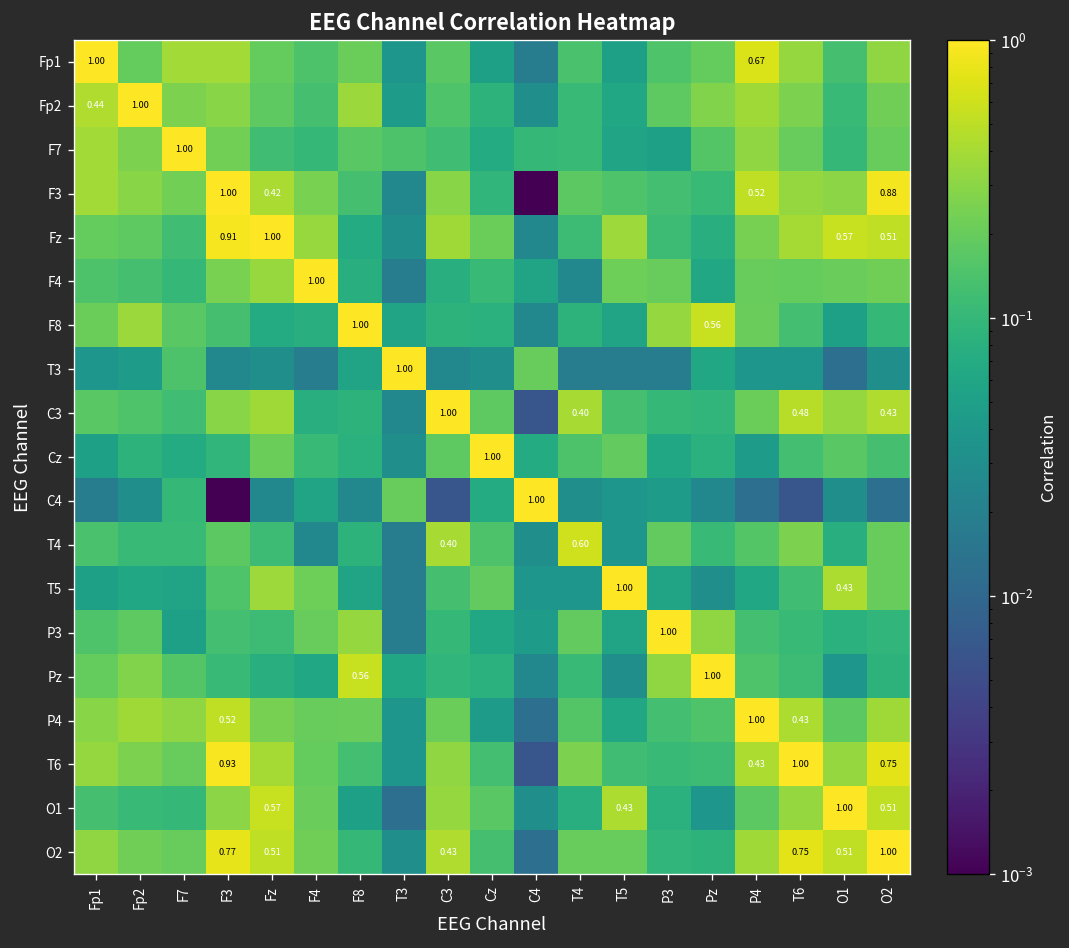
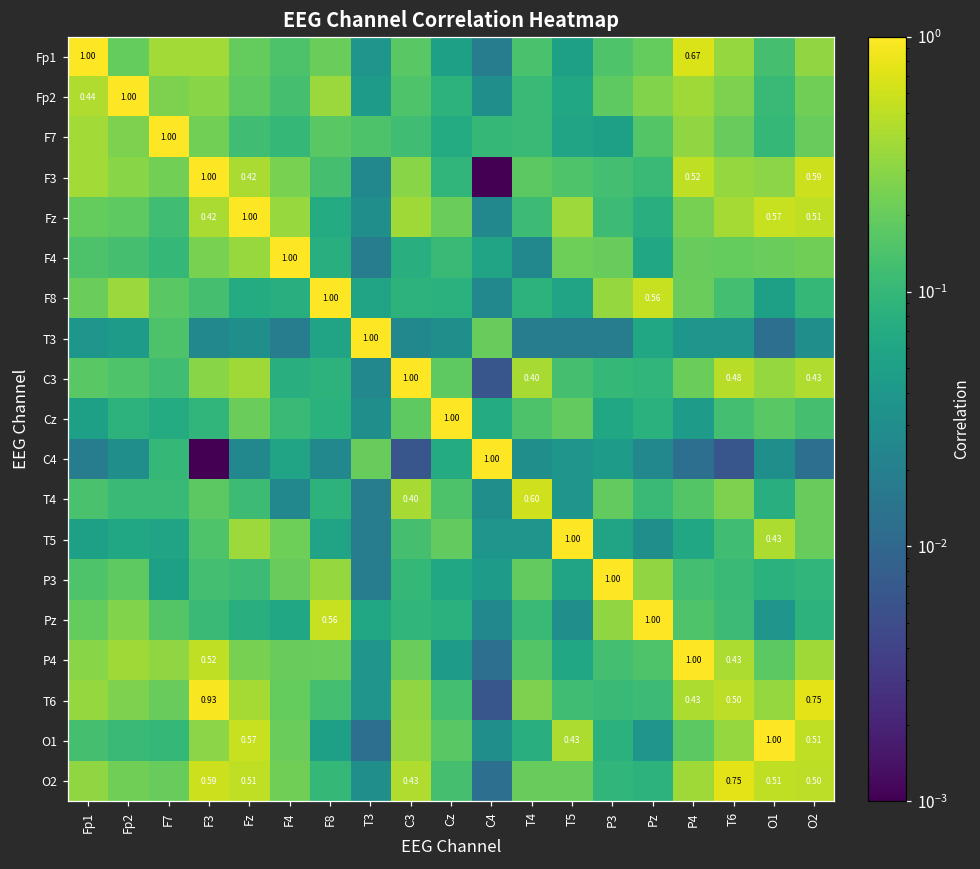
  {
    "Fp1": {
      "Fp1": 1.00,
      "P4": 0.67
    },
    "Fp2": {
      "Fp1": 0.44,
      "Fp2": 1.00
    },
    "F7": {
      "F7": 1.00
    },
    "F3": {
      "F3": 1.00,
      "Fz": 0.42,
      "P4": 0.52,
-     "O2": 0.88
+     "O2": 0.59
    },
    "Fz": {
-     "F3": 0.91,
+     "F3": 0.42,
      "Fz": 1.00,
      "O1": 0.57,
      "O2": 0.51
    },
    "F4": {
      "F4": 1.00
    },
    "F8": {
      "F8": 1.00,
      "Pz": 0.56
    },
    "T3": {
      "T3": 1.00
    },
    "C3": {
      "C3": 1.00,
      "T4": 0.40,
      "T6": 0.48,
      "O2": 0.43
    },
    "Cz": {
      "Cz": 1.00
    },
    "C4": {
      "C4": 1.00
    },
    "T4": {
      "C3": 0.40,
      "T4": 0.60
    },
    "T5": {
      "T5": 1.00,
      "O1": 0.43
    },
    "P3": {
      "P3": 1.00
    },
    "Pz": {
      "F8": 0.56,
      "Pz": 1.00
    },
    "P4": {
      "F3": 0.52,
      "P4": 1.00,
      "T6": 0.43
    },
    "T6": {
      "F3": 0.93,
      "P4": 0.43,
-     "T6": 1.00,
+     "T6": 0.50,
      "O2": 0.75
    },
    "O1": {
      "Fz": 0.57,
      "T5": 0.43,
      "O1": 1.00,
      "O2": 0.51
    },
    "O2": {
-     "F3": 0.77,
+     "F3": 0.59,
      "Fz": 0.51,
      "C3": 0.43,
      "T6": 0.75,
      "O1": 0.51,
-     "O2": 1.00
+     "O2": 0.50
    }
  }
